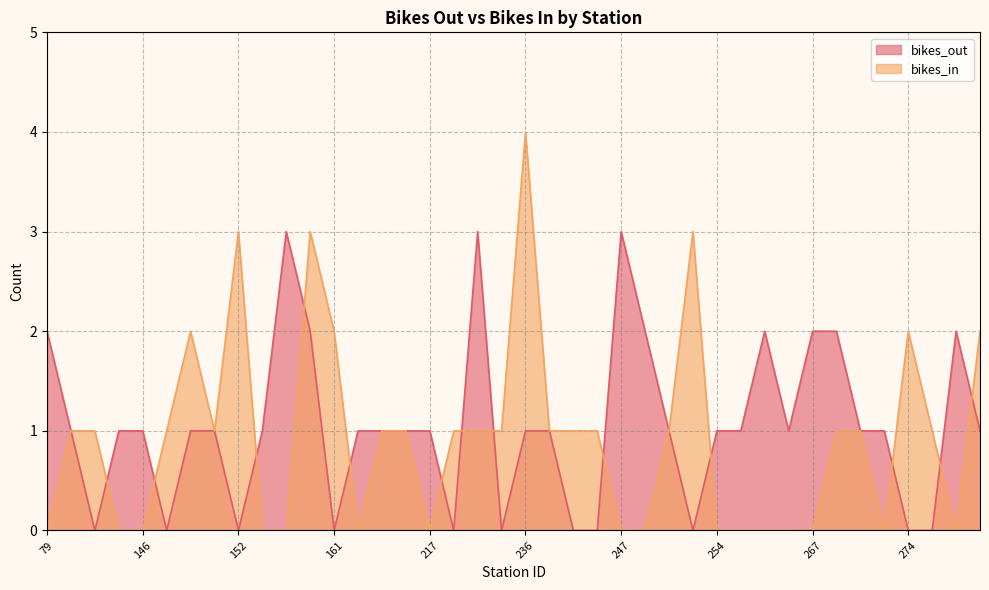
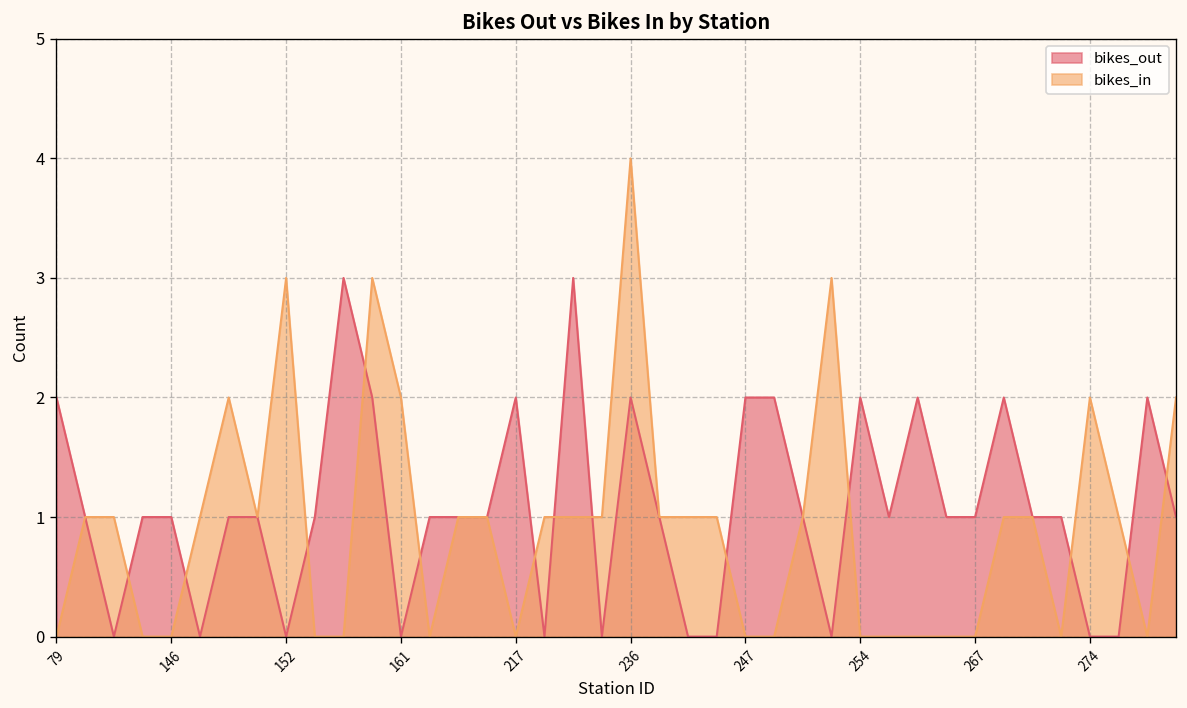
  {
    "bikes_out": {
      "79": 2,
      "146": 1,
      "152": 0,
      "161": 0,
-     "217": 1,
-     "236": 1,
-     "247": 3,
-     "254": 1,
-     "267": 2,
+     "217": 2,
+     "236": 2,
+     "247": 2,
+     "254": 2,
+     "267": 1,
      "274": 0
    },
    "bikes_in": {
      "79": 0,
      "146": 0,
      "152": 3,
      "161": 2,
      "217": 0,
      "236": 4,
      "247": 0,
      "254": 0,
      "267": 0,
      "274": 2
    }
  }
